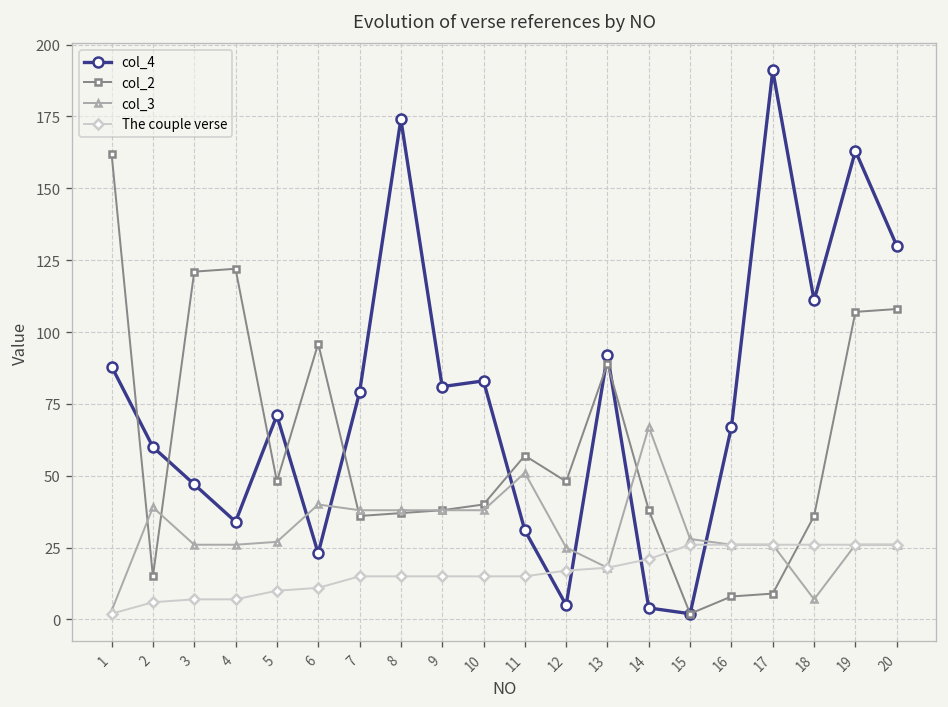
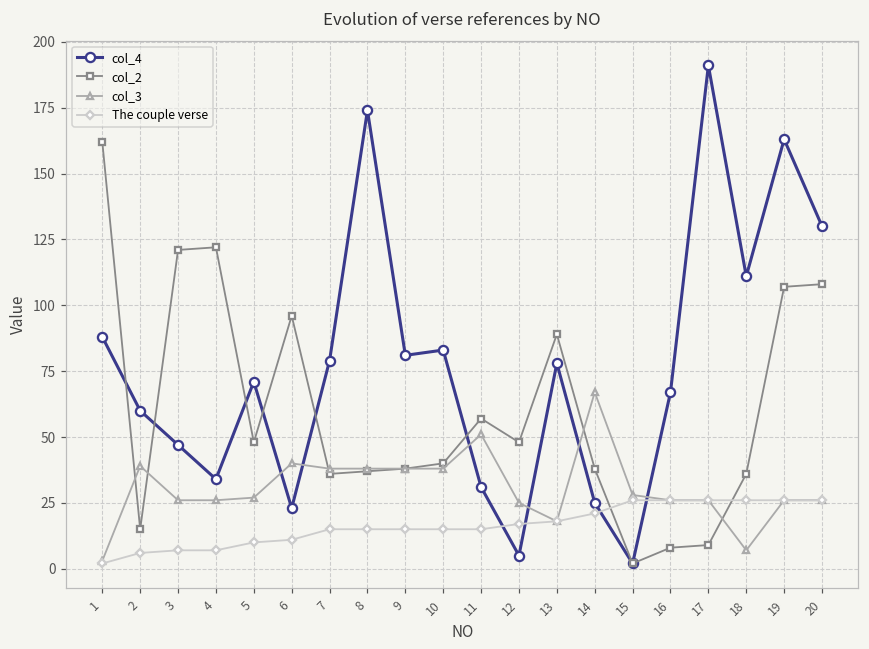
  {
    "col_4": {
      "1": 88,
      "2": 60,
      "3": 47,
      "4": 34,
      "5": 71,
      "6": 23,
      "7": 79,
      "8": 174,
      "9": 81,
      "10": 83,
      "11": 31,
      "12": 5,
-     "13": 92,
-     "14": 4,
+     "13": 78,
+     "14": 25,
      "16": 67,
      "17": 191,
      "18": 111,
      "19": 163,
      "20": 130
    }
  }
